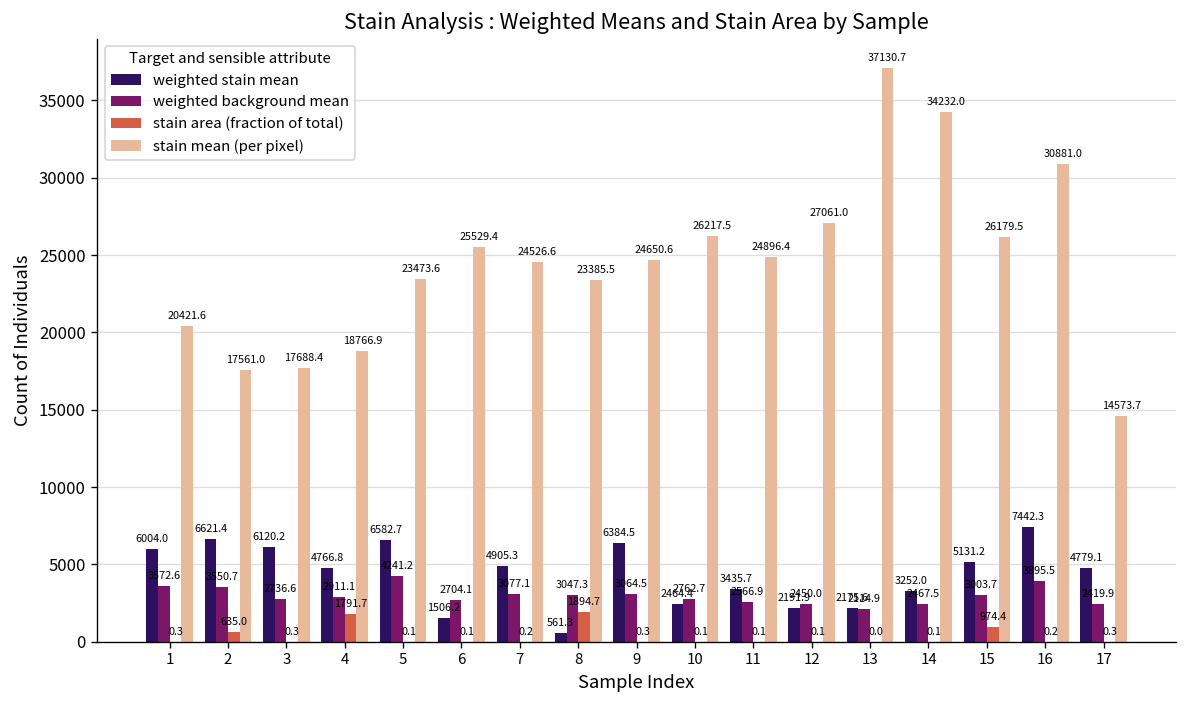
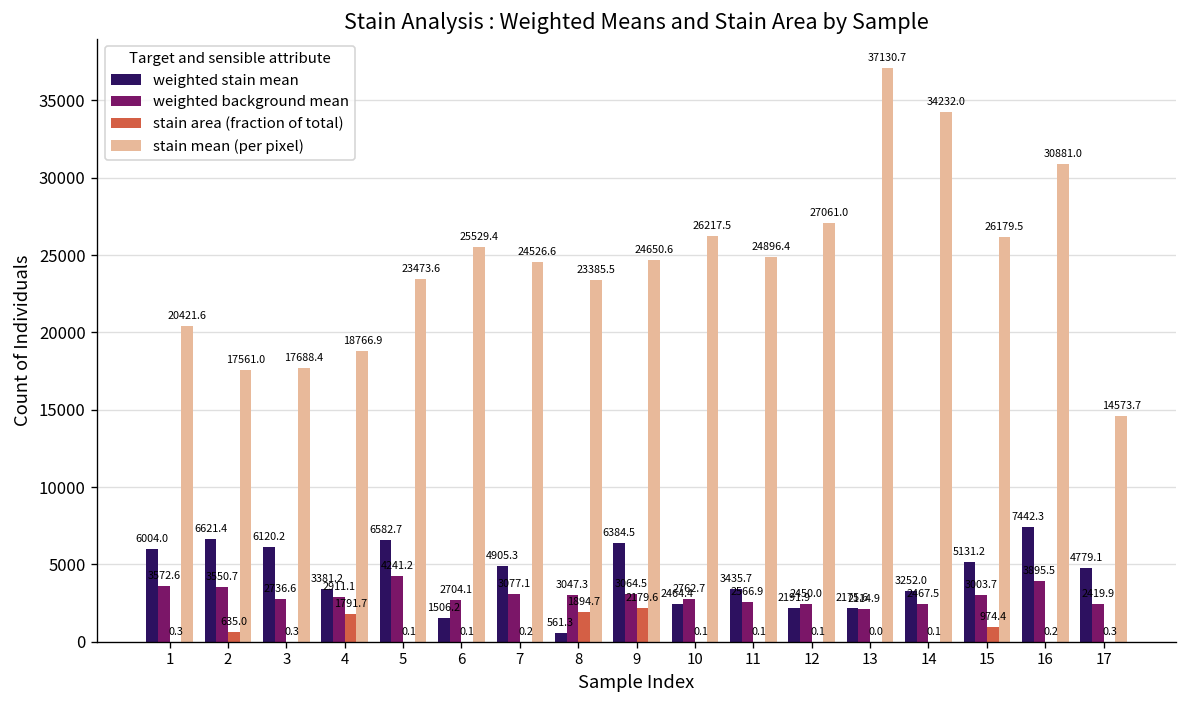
  {
    "weighted stain mean": {
      "1": 6004.0,
      "2": 6621.4,
      "3": 6120.2,
-     "4": 4766.8,
+     "4": 3381.2,
      "5": 6582.7,
      "6": 1506.2,
      "7": 4905.3,
      "8": 561.3,
      "9": 6384.5,
      "11": 3435.7,
      "14": 3252.0,
      "15": 5131.2,
      "16": 7442.3,
      "17": 4779.1
    },
    "weighted background mean": {
      "1": 3572.6,
      "2": 3550.7,
      "3": 2736.6,
      "4": 2911.1,
      "5": 4241.2,
      "6": 2704.1,
      "7": 3077.1,
      "8": 3047.3,
      "9": 3064.5,
      "11": 2566.9,
      "14": 2467.5,
      "15": 3003.7,
      "16": 3895.5,
      "17": 2419.9
    },
    "stain area (fraction of total)": {
      "1": 0.3,
      "2": 635.0,
      "3": 0.3,
      "4": 1791.7,
      "5": 0.1,
      "6": 0.1,
      "7": 0.2,
      "8": 1894.7,
-     "9": 0.3,
+     "9": 2179.6,
      "10": 0.1,
      "11": 0.1,
      "12": 0.1,
      "13": 0.0,
      "14": 0.1,
      "15": 974.4,
      "16": 0.2,
      "17": 0.3
    },
    "stain mean (per pixel)": {
      "1": 20421.6,
      "2": 17561.0,
      "3": 17688.4,
      "4": 18766.9,
      "5": 23473.6,
      "6": 25529.4,
      "7": 24526.6,
      "8": 23385.5,
      "9": 24650.6,
      "10": 26217.5,
      "11": 24896.4,
      "12": 27061.0,
      "13": 37130.7,
      "14": 34232.0,
      "15": 26179.5,
      "16": 30881.0,
      "17": 14573.7
    }
  }
